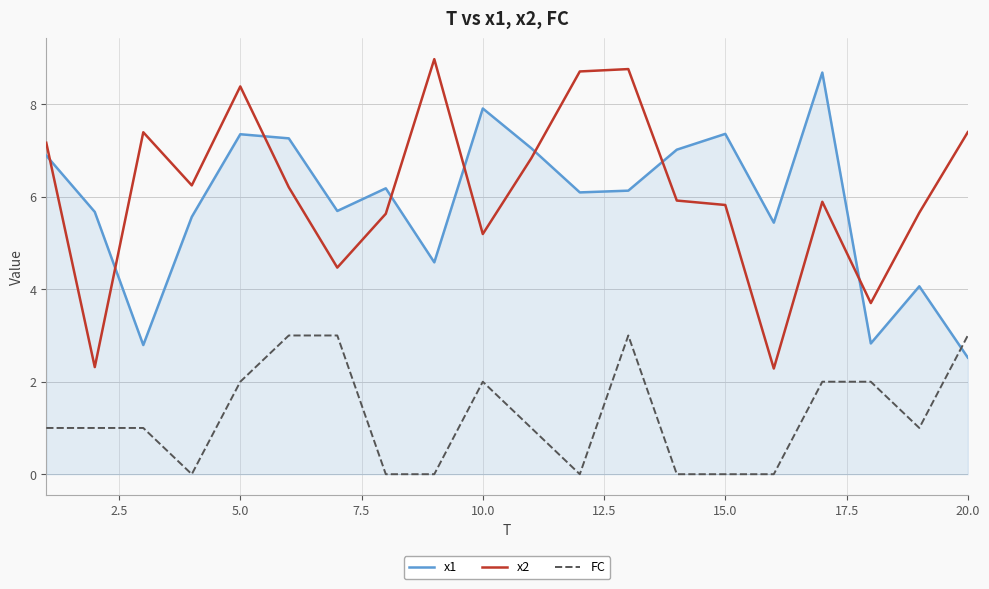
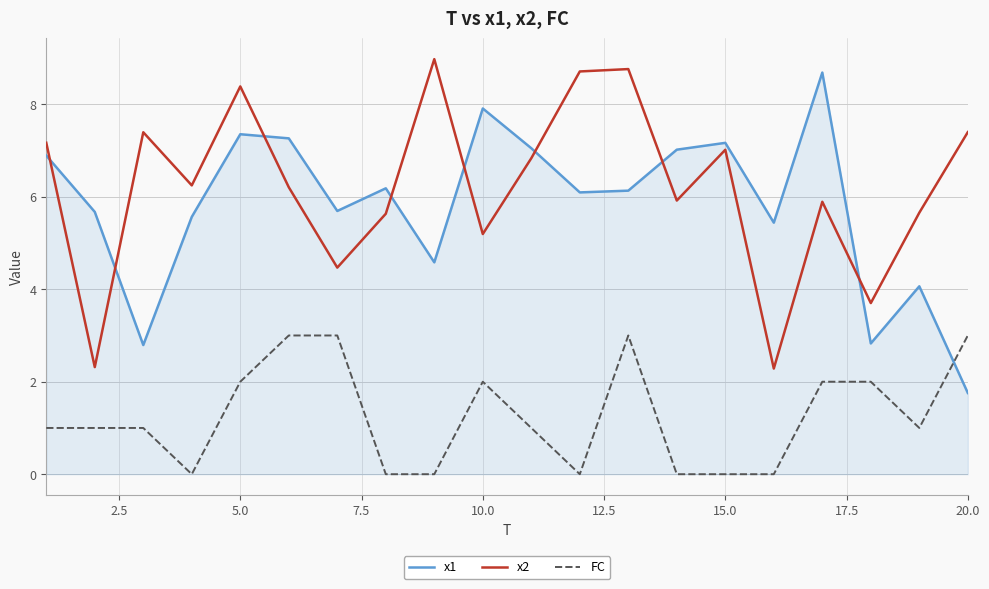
  {
    "x1": {
      "5.0": 7.4,
      "10.0": 7.9,
-     "15.0": 7.4,
-     "20.0": 2.5
+     "15.0": 7.2,
+     "20.0": 1.8
    },
    "x2": {
      "5.0": 8.4,
      "10.0": 5.2,
-     "15.0": 5.8,
+     "15.0": 7.0,
      "20.0": 7.4
    },
    "FC": {
      "5.0": 2.0,
      "10.0": 2.0,
      "15.0": 0.0,
      "20.0": 3.0
    }
  }
